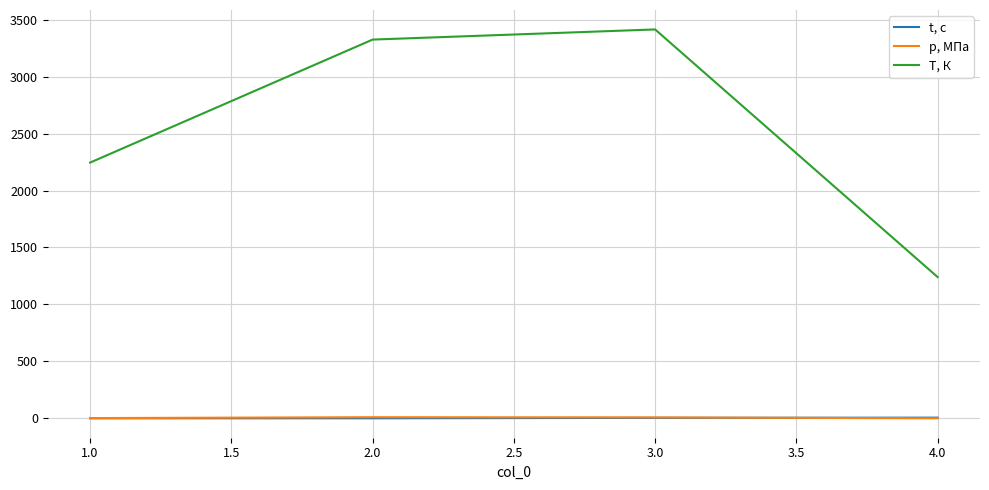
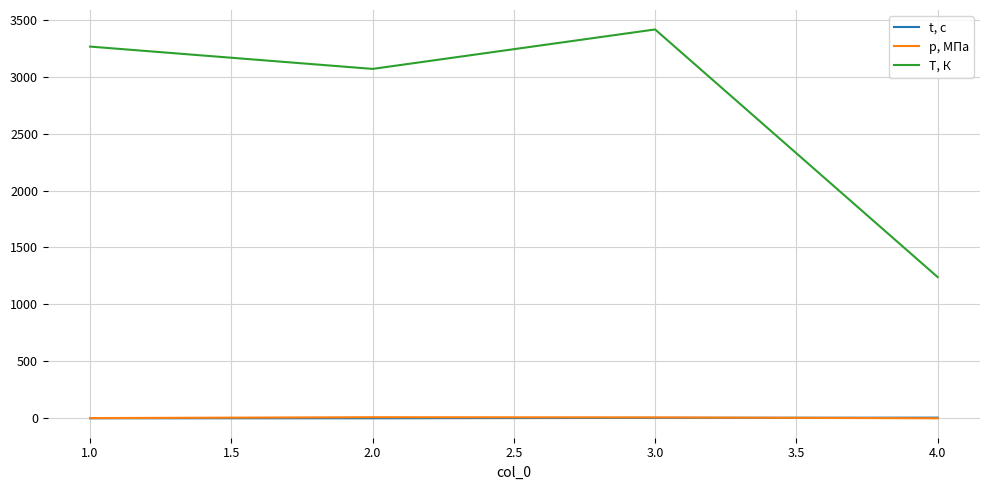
  {
    "T, К": {
-     "1.0": 2250,
-     "2.0": 3330,
+     "1.0": 3260,
+     "2.0": 3070,
      "3.0": 3420,
      "4.0": 1240
    }
  }
